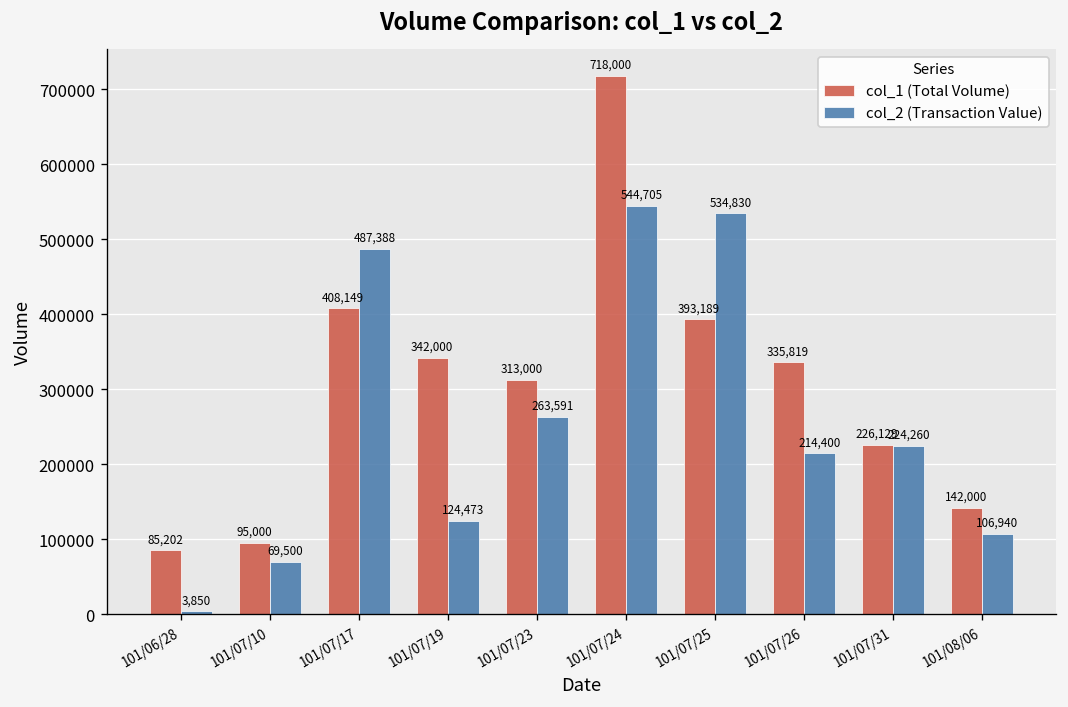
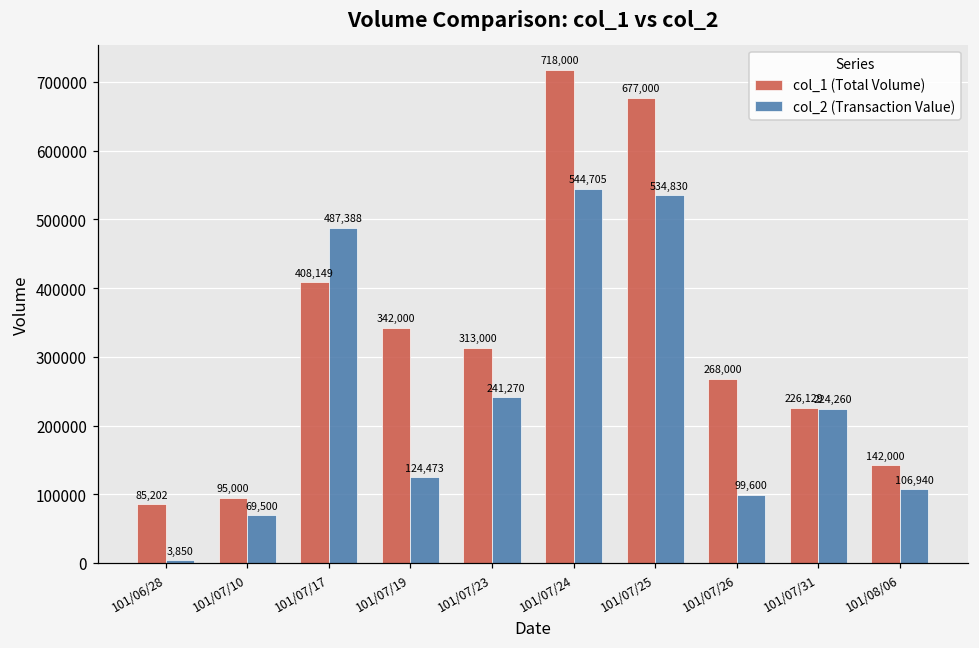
  {
    "col_1 (Total Volume)": {
      "101/06/28": "85,202",
      "101/07/10": "95,000",
      "101/07/17": "408,149",
      "101/07/19": "342,000",
      "101/07/23": "313,000",
      "101/07/24": "718,000",
-     "101/07/25": "393,189",
-     "101/07/26": "335,819",
+     "101/07/25": "677,000",
+     "101/07/26": "268,000",
      "101/08/06": "142,000"
    },
    "col_2 (Transaction Value)": {
      "101/06/28": "3,850",
      "101/07/10": "69,500",
      "101/07/17": "487,388",
      "101/07/19": "124,473",
-     "101/07/23": "263,591",
+     "101/07/23": "241,270",
      "101/07/24": "544,705",
      "101/07/25": "534,830",
-     "101/07/26": "214,400",
+     "101/07/26": "99,600",
      "101/08/06": "106,940"
    }
  }
